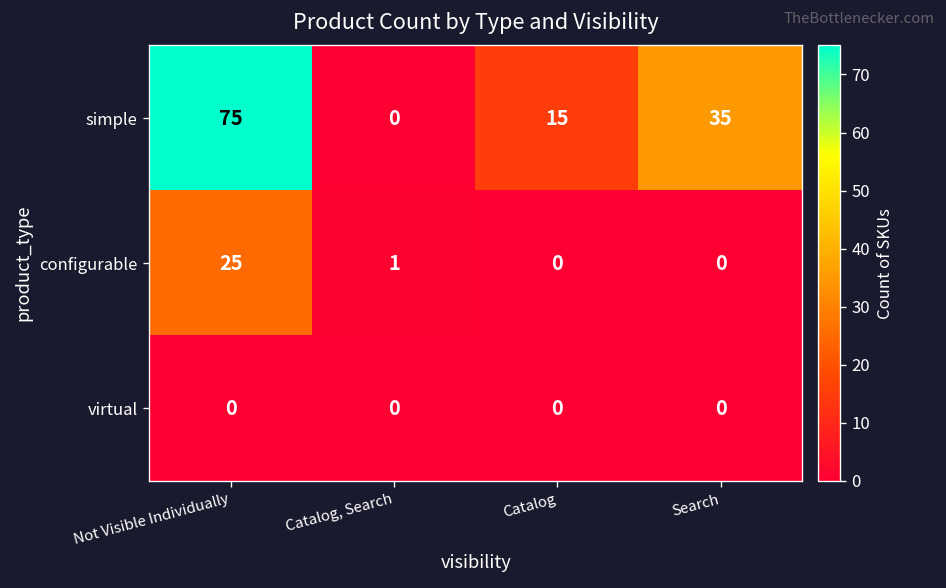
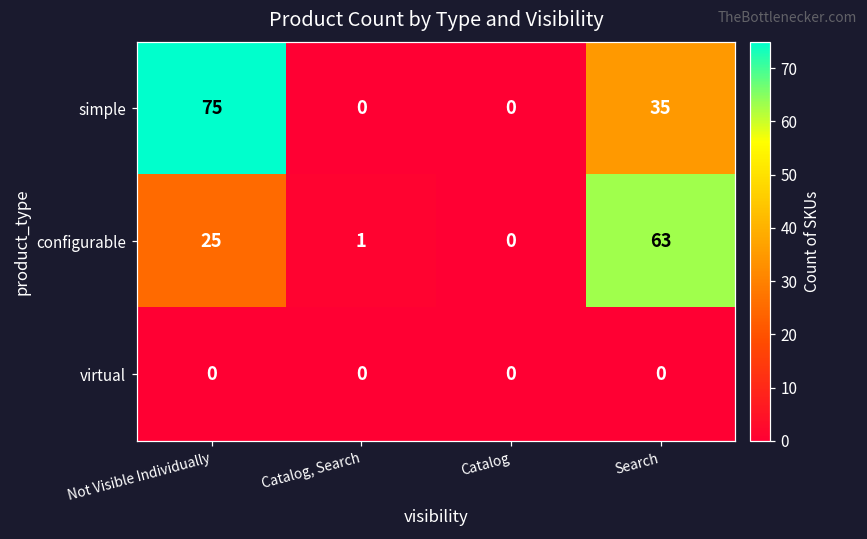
  {
    "simple": {
      "Not Visible Individually": 75,
      "Catalog, Search": 0,
-     "Catalog": 15,
+     "Catalog": 0,
      "Search": 35
    },
    "configurable": {
      "Not Visible Individually": 25,
      "Catalog, Search": 1,
      "Catalog": 0,
-     "Search": 0
+     "Search": 63
    },
    "virtual": {
      "Not Visible Individually": 0,
      "Catalog, Search": 0,
      "Catalog": 0,
      "Search": 0
    }
  }
